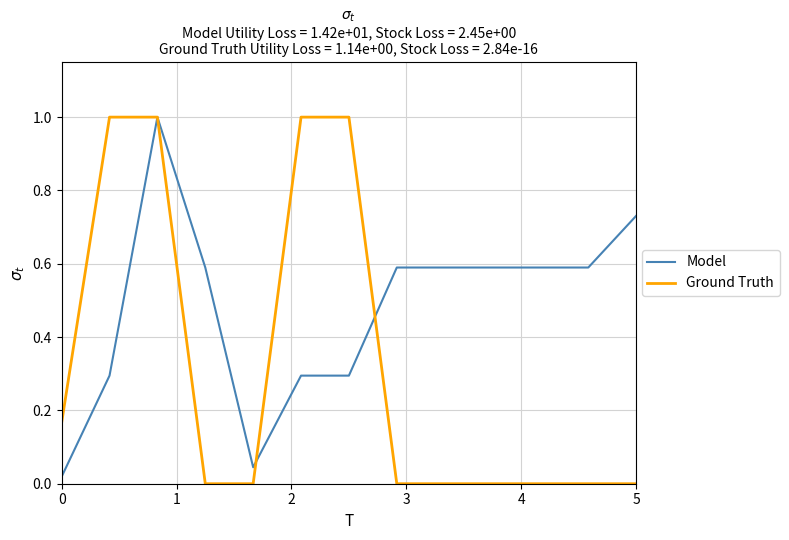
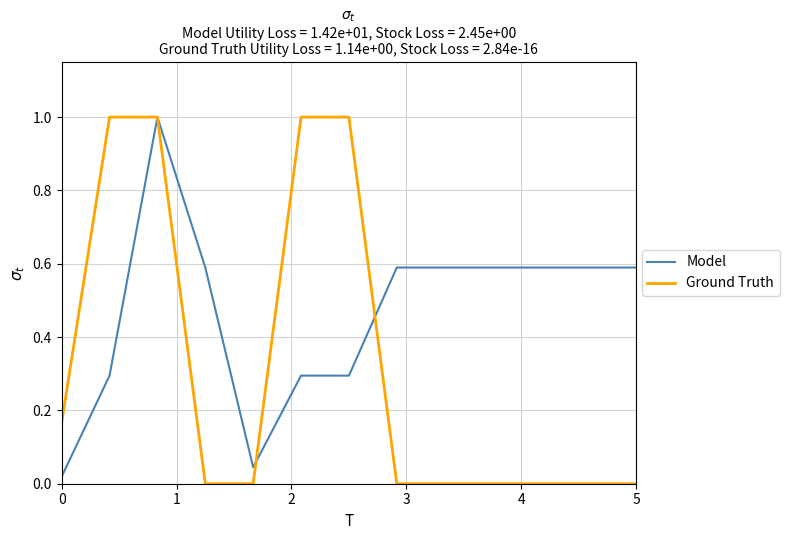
  {
    "Model": {
      "0": 0.02,
-     "5": 0.73
+     "5": 0.59
    },
    "Ground Truth": {
      "0": 0.17,
      "5": 0.00
    }
  }
